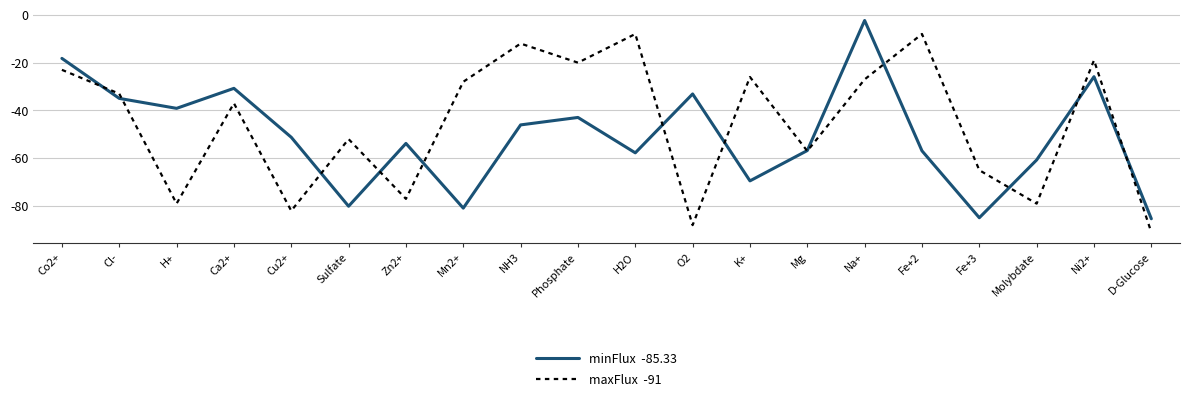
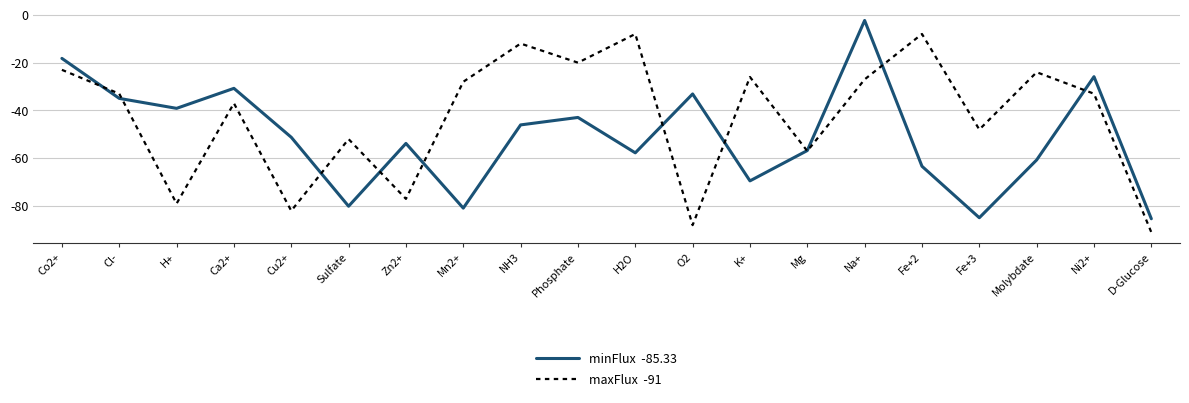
  {
    "minFlux -85.33": {
      "Co2+": -18,
      "Cl-": -35,
      "H+": -39,
      "Ca2+": -31,
      "Cu2+": -51,
      "Sulfate": -80,
      "Zn2+": -54,
      "Mn2+": -81,
      "NH3": -46,
      "Phosphate": -43,
      "H2O": -58,
      "O2": -33,
      "K+": -69,
      "Na+": -2,
-     "Fe+2": -57,
+     "Fe+2": -63,
      "Fe+3": -85,
      "Molybdate": -61,
      "Ni2+": -26,
      "D-Glucose": -85
    },
    "maxFlux -91": {
      "Co2+": -23,
      "Cl-": -33,
      "H+": -79,
      "Ca2+": -37,
      "Cu2+": -82,
      "Sulfate": -52,
      "Zn2+": -77,
      "Mn2+": -28,
      "NH3": -12,
      "Phosphate": -20,
      "H2O": -8,
      "O2": -88,
      "K+": -26,
      "Na+": -27,
      "Fe+2": -8,
-     "Fe+3": -65,
-     "Molybdate": -79,
-     "Ni2+": -19,
+     "Fe+3": -48,
+     "Molybdate": -24,
+     "Ni2+": -33,
      "D-Glucose": -91
    }
  }
